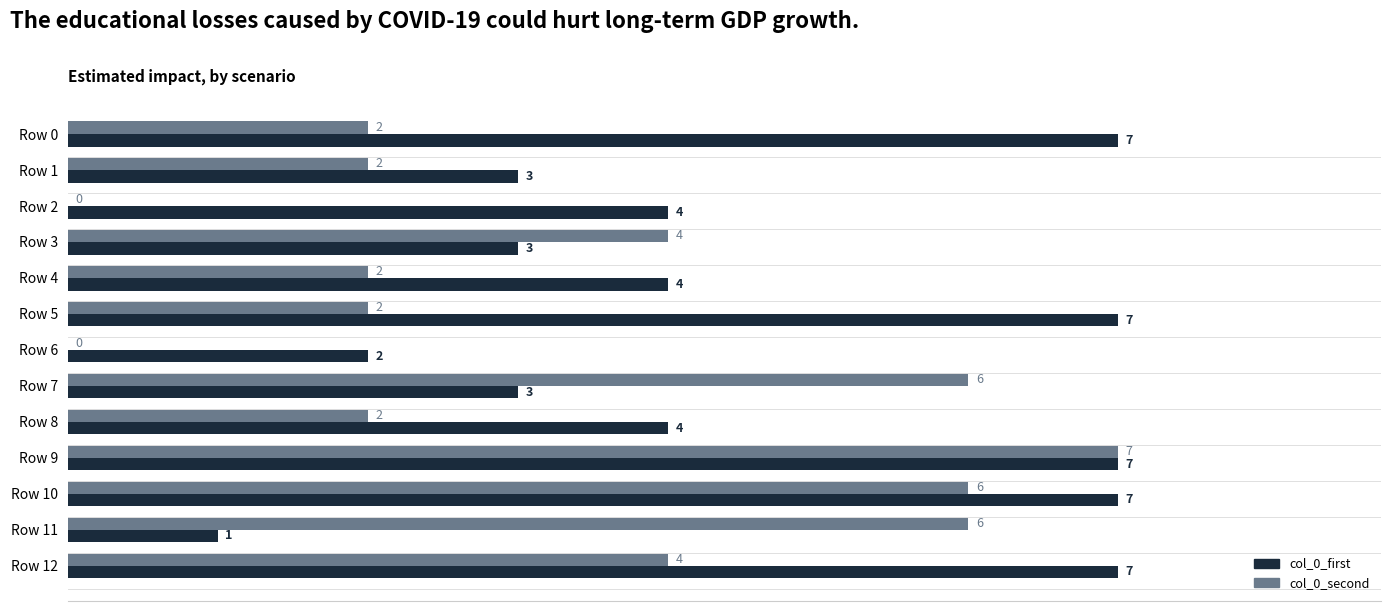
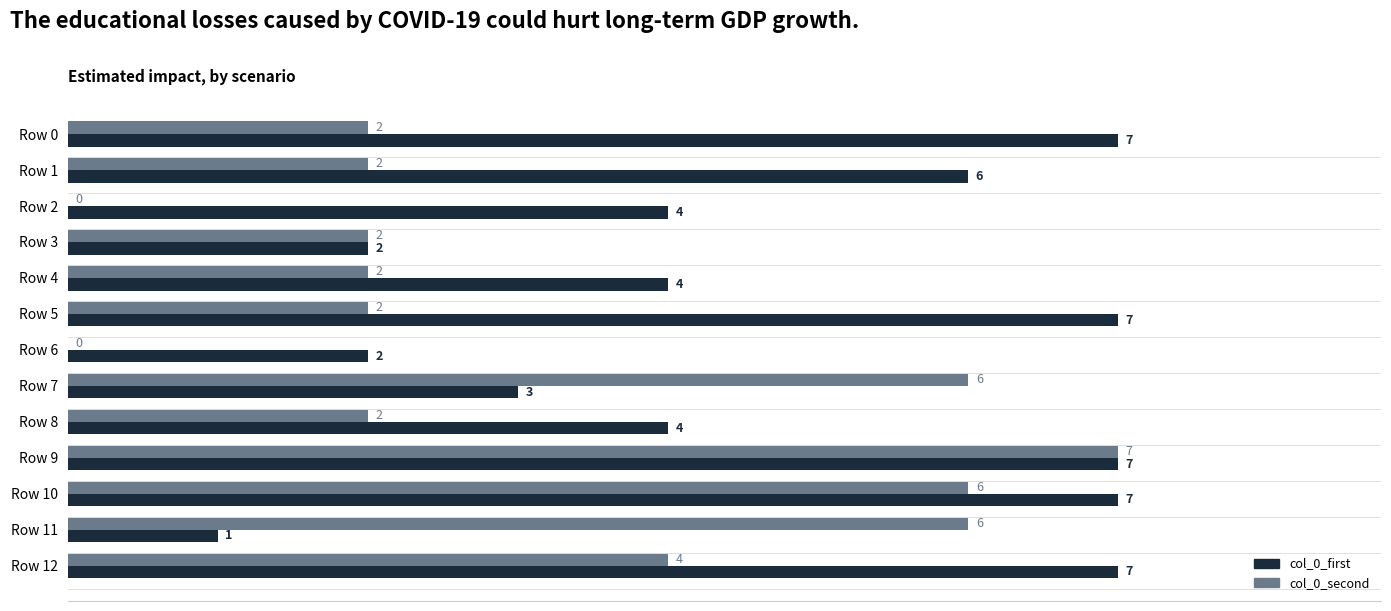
  {
    "col_0_first": {
      "Row 0": 7,
-     "Row 1": 3,
+     "Row 1": 6,
      "Row 2": 4,
-     "Row 3": 3,
+     "Row 3": 2,
      "Row 4": 4,
      "Row 5": 7,
      "Row 6": 2,
      "Row 7": 3,
      "Row 8": 4,
      "Row 9": 7,
      "Row 10": 7,
      "Row 11": 1,
      "Row 12": 7
    },
    "col_0_second": {
      "Row 0": 2,
      "Row 1": 2,
      "Row 2": 0,
-     "Row 3": 4,
+     "Row 3": 2,
      "Row 4": 2,
      "Row 5": 2,
      "Row 6": 0,
      "Row 7": 6,
      "Row 8": 2,
      "Row 9": 7,
      "Row 10": 6,
      "Row 11": 6,
      "Row 12": 4
    }
  }
